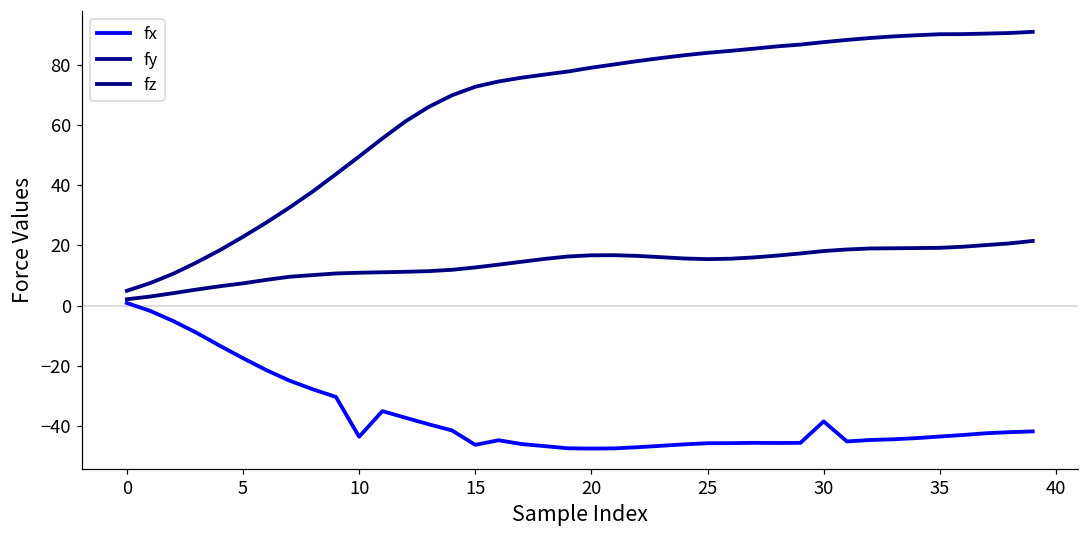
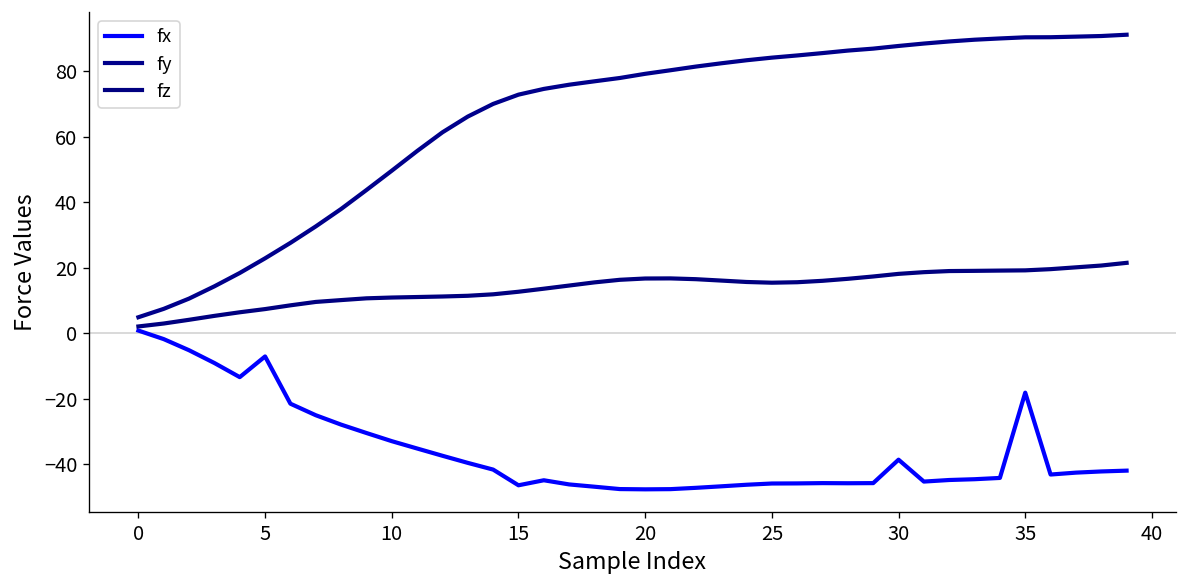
  {
    "fx": {
      "0": 1,
-     "5": -18,
-     "10": -44,
+     "5": -7,
+     "10": -33,
      "15": -46,
      "20": -48,
      "25": -46,
      "30": -39,
-     "35": -44
+     "35": -18
    }
  }
